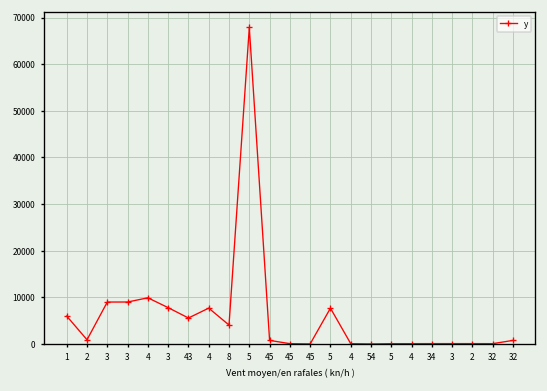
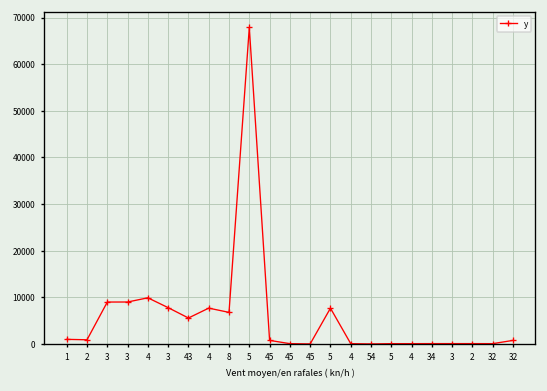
  {
-   "1": 6000,
+   "1": 1000,
    "43": 6000,
-   "8": 4000,
+   "8": 7000,
    "54": 0,
    "34": 0
  }
